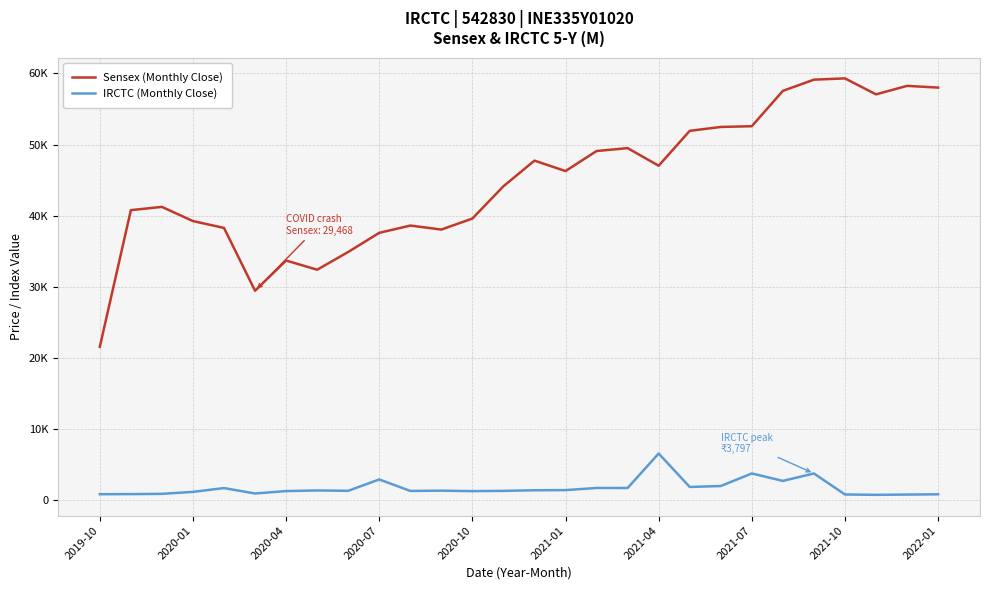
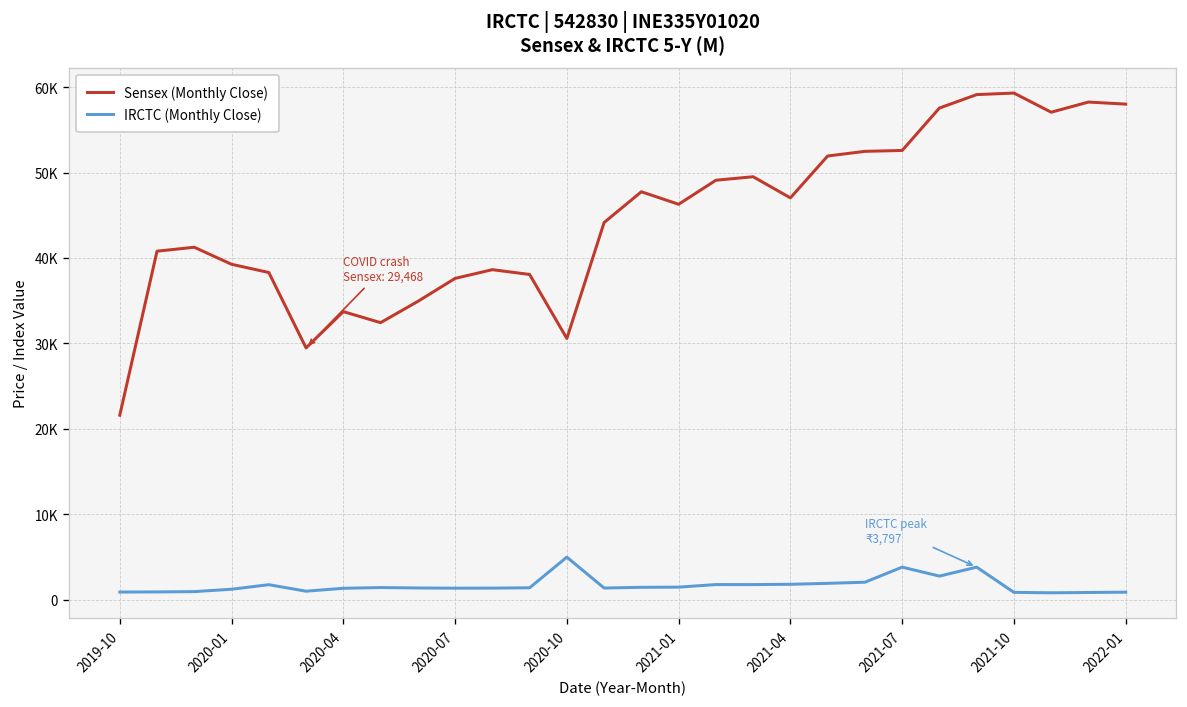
  {
    "Sensex (Monthly Close)": {
      "2019-10": 22000,
      "2020-01": 39000,
      "2020-07": 38000,
-     "2020-10": 40000,
+     "2020-10": 31000,
      "2021-01": 46000,
      "2021-04": 47000,
      "2021-07": 53000,
      "2021-10": 59000,
      "2022-01": 58000
    },
    "IRCTC (Monthly Close)": {
      "2019-10": 1000,
      "2020-01": 1000,
      "2020-04": 1000,
-     "2020-07": 3000,
-     "2020-10": 1000,
+     "2020-07": 1000,
+     "2020-10": 5000,
      "2021-01": 1000,
-     "2021-04": 7000,
+     "2021-04": 2000,
      "2021-10": 1000,
      "2022-01": 1000
    }
  }
